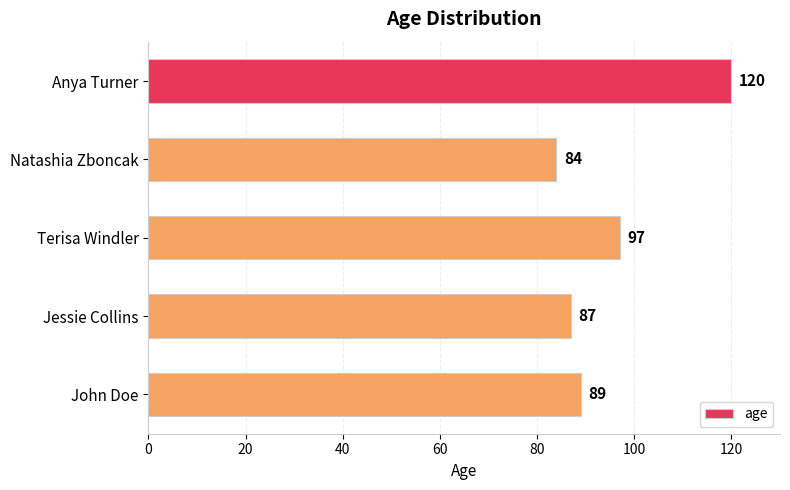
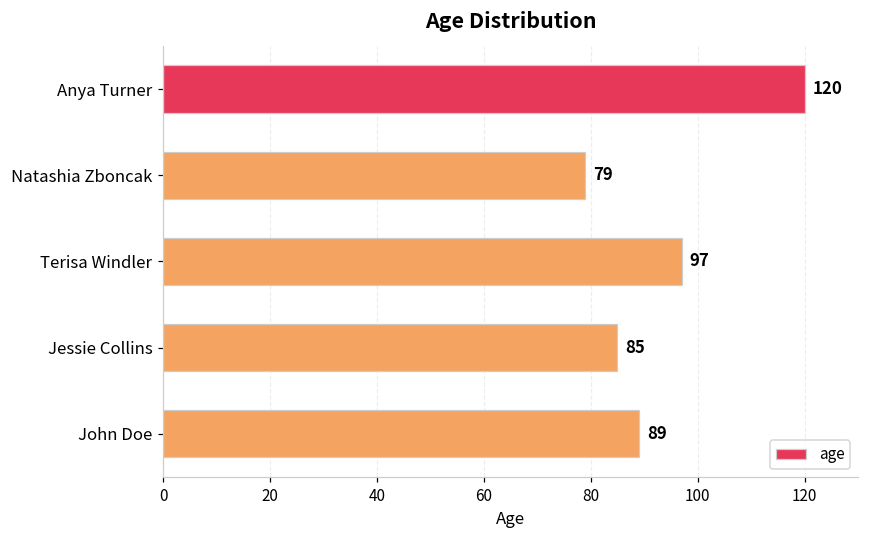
  {
    "Anya Turner": 120,
-   "Natashia Zboncak": 84,
+   "Natashia Zboncak": 79,
    "Terisa Windler": 97,
-   "Jessie Collins": 87,
+   "Jessie Collins": 85,
    "John Doe": 89
  }
